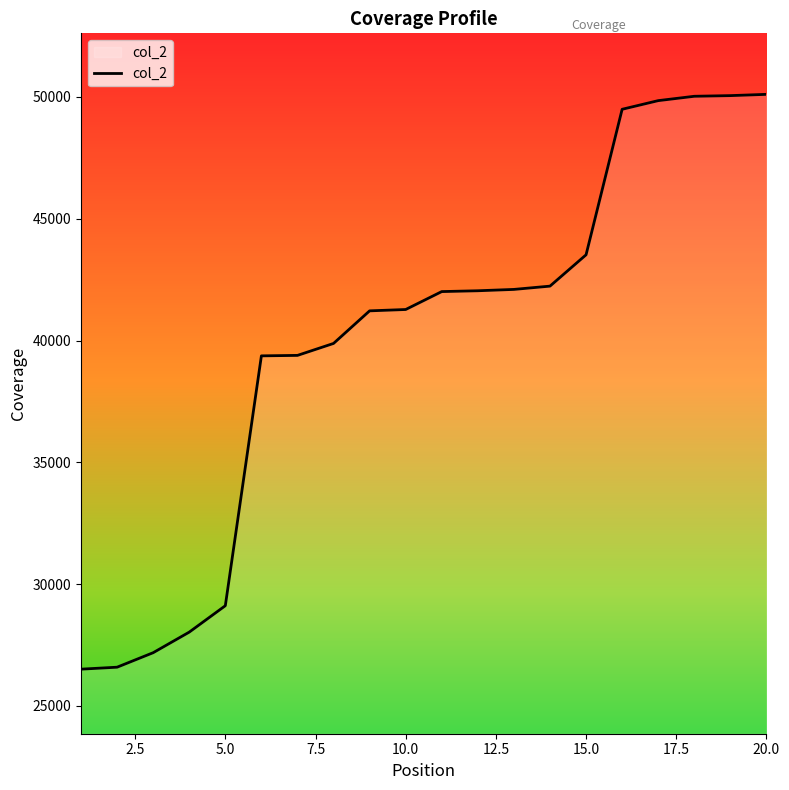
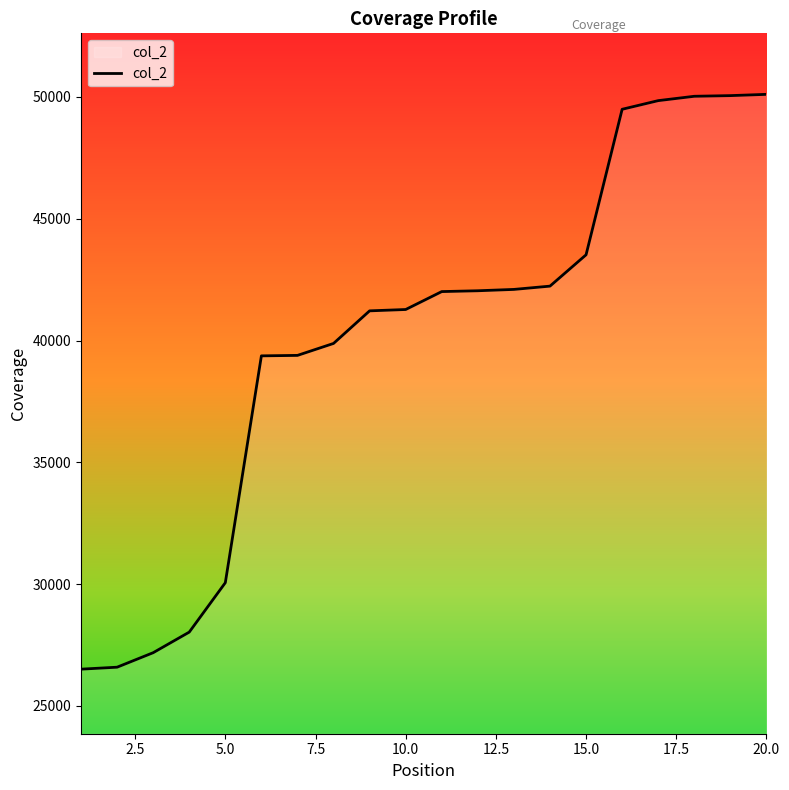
  {
-   "5.0": 29100,
+   "5.0": 30100,
    "10.0": 41300,
    "15.0": 43500,
    "20.0": 50100
  }
